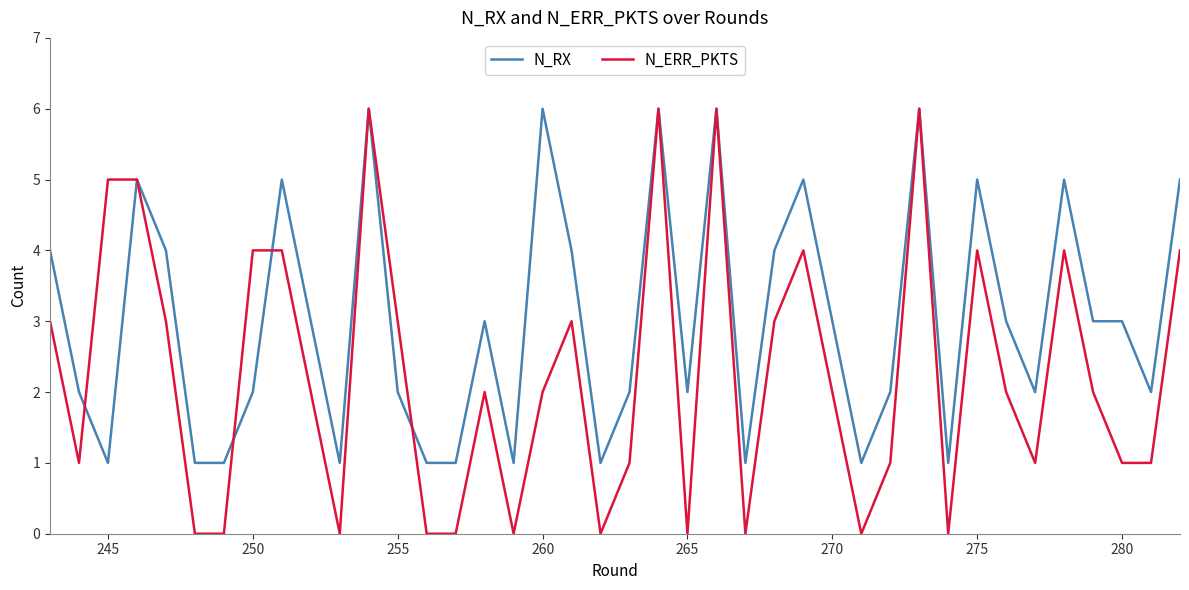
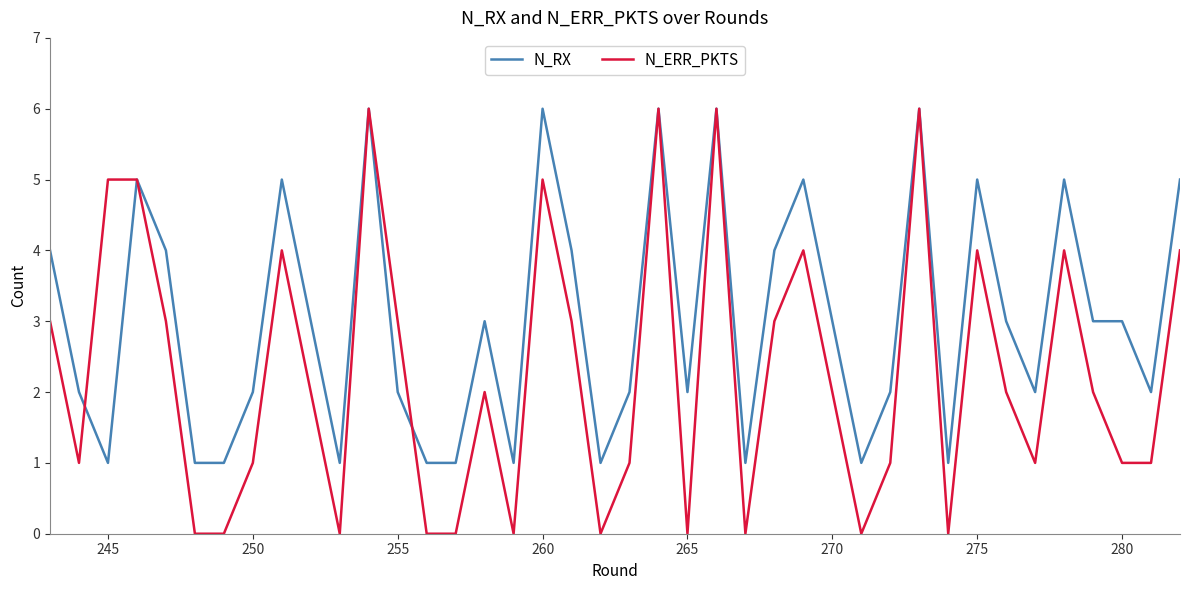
  {
    "N_RX": {
      "245": 1,
      "250": 2,
      "255": 2,
      "260": 6,
      "265": 2,
      "270": 3,
      "275": 5,
      "280": 3
    },
    "N_ERR_PKTS": {
      "245": 5,
-     "250": 4,
+     "250": 1,
      "255": 3,
-     "260": 2,
+     "260": 5,
      "265": 0,
      "270": 2,
      "275": 4,
      "280": 1
    }
  }
